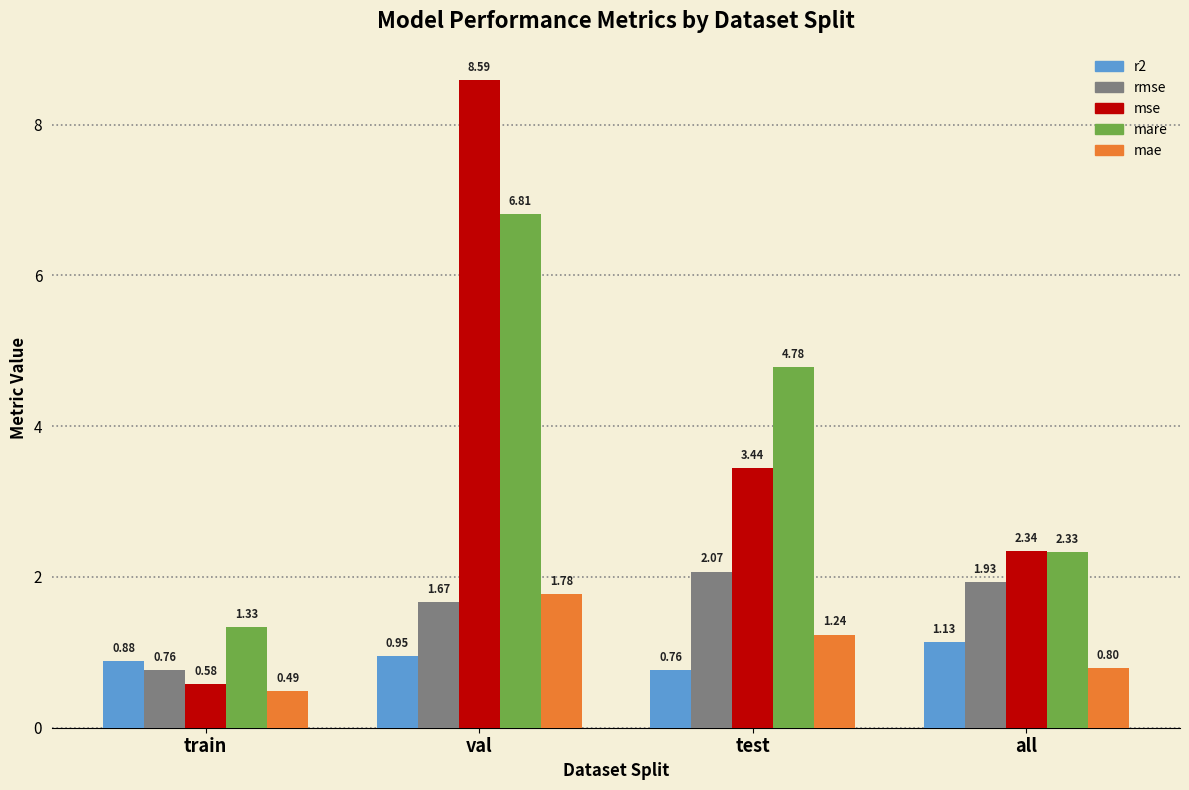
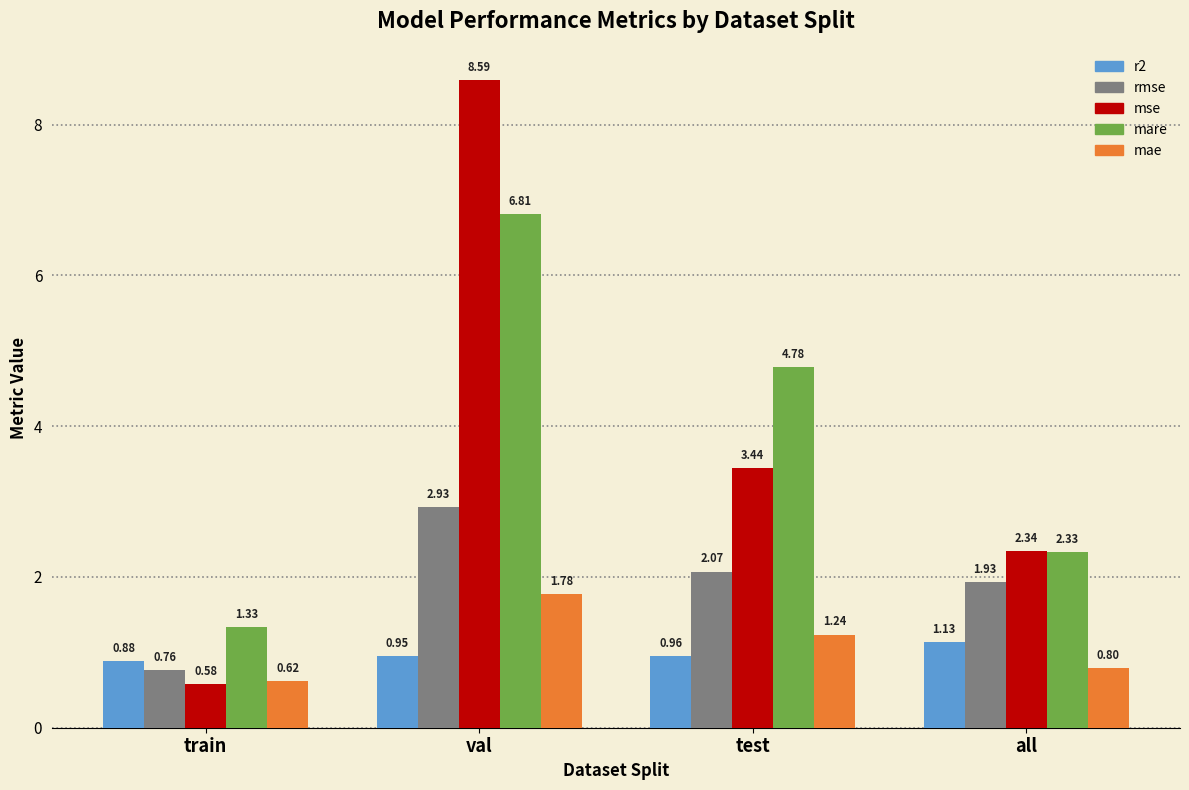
  {
    "r2": {
      "train": 0.88,
      "val": 0.95,
-     "test": 0.76,
+     "test": 0.96,
      "all": 1.13
    },
    "rmse": {
      "train": 0.76,
-     "val": 1.67,
+     "val": 2.93,
      "test": 2.07,
      "all": 1.93
    },
    "mse": {
      "train": 0.58,
      "val": 8.59,
      "test": 3.44,
      "all": 2.34
    },
    "mare": {
      "train": 1.33,
      "val": 6.81,
      "test": 4.78,
      "all": 2.33
    },
    "mae": {
-     "train": 0.49,
+     "train": 0.62,
      "val": 1.78,
      "test": 1.24,
      "all": 0.80
    }
  }
